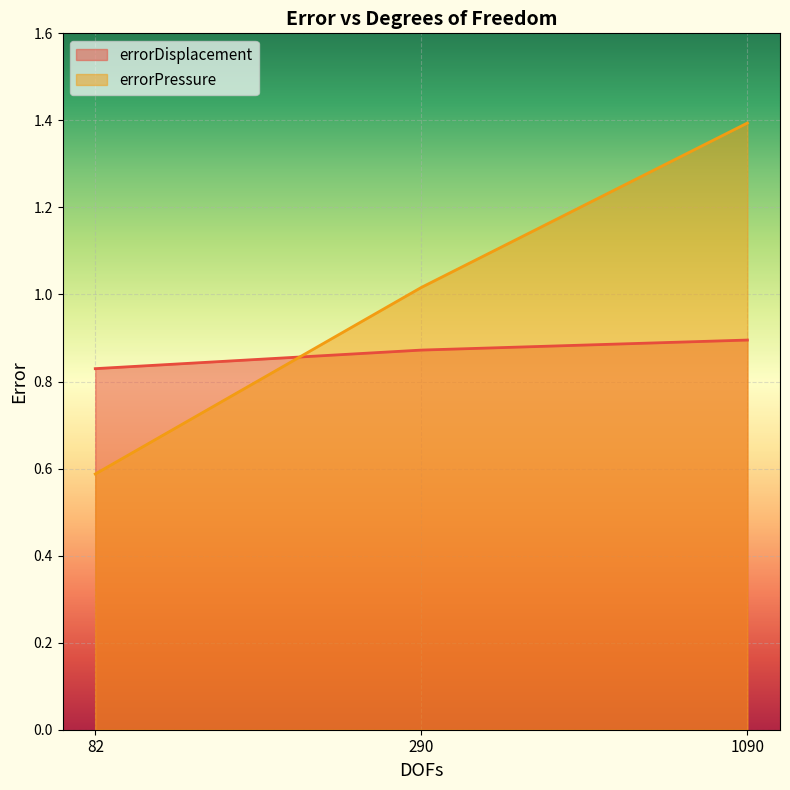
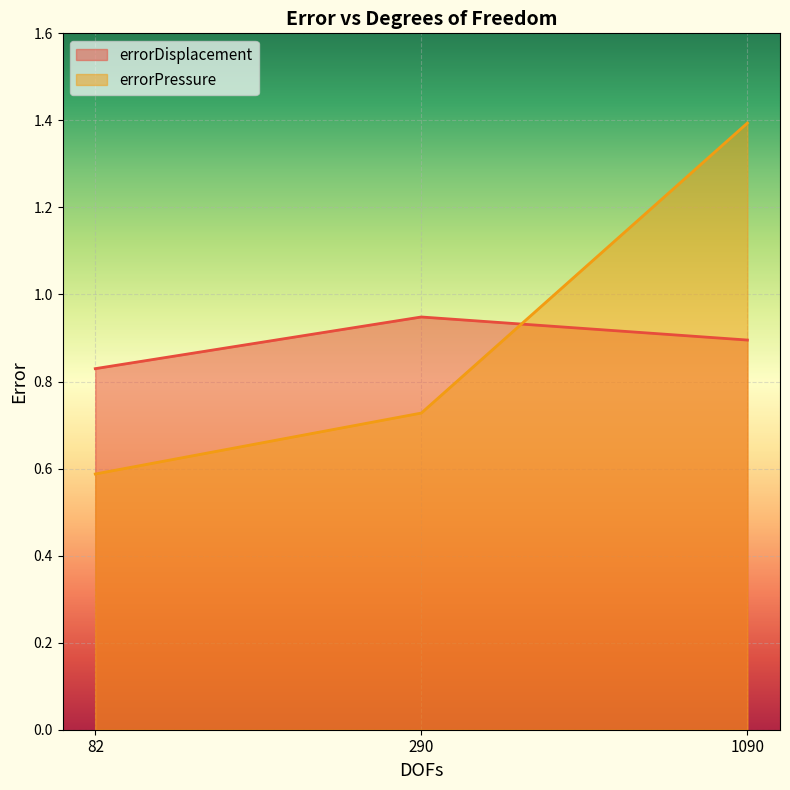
  {
    "errorDisplacement": {
      "82": 0.83,
-     "290": 0.87,
+     "290": 0.95,
      "1090": 0.90
    },
    "errorPressure": {
      "82": 0.59,
-     "290": 1.02,
+     "290": 0.73,
      "1090": 1.39
    }
  }
